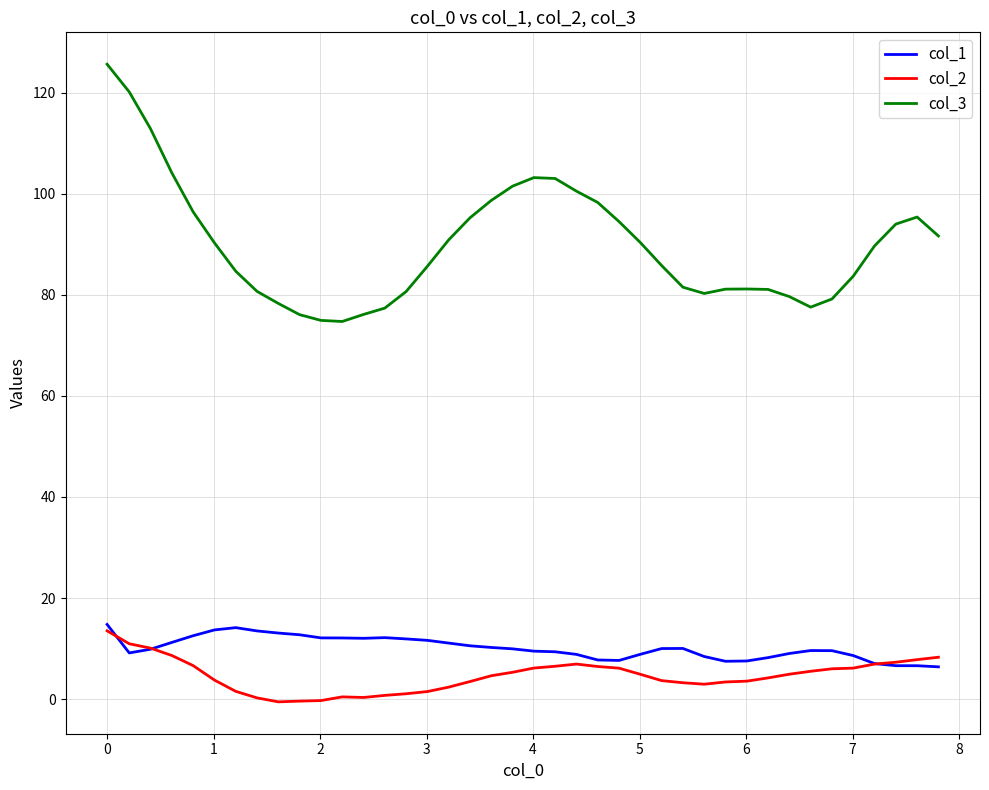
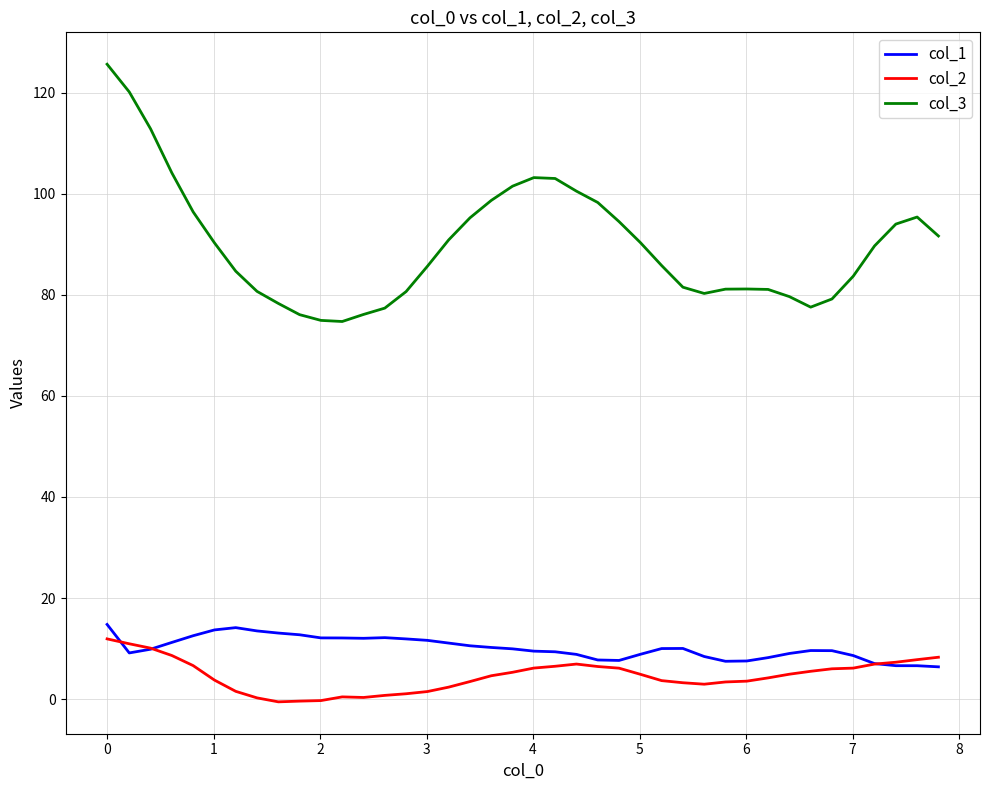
  {
    "col_1": {
      "0": 15
    },
    "col_2": {
-     "0": 14
+     "0": 12
    },
    "col_3": {
      "0": 126
    }
  }
